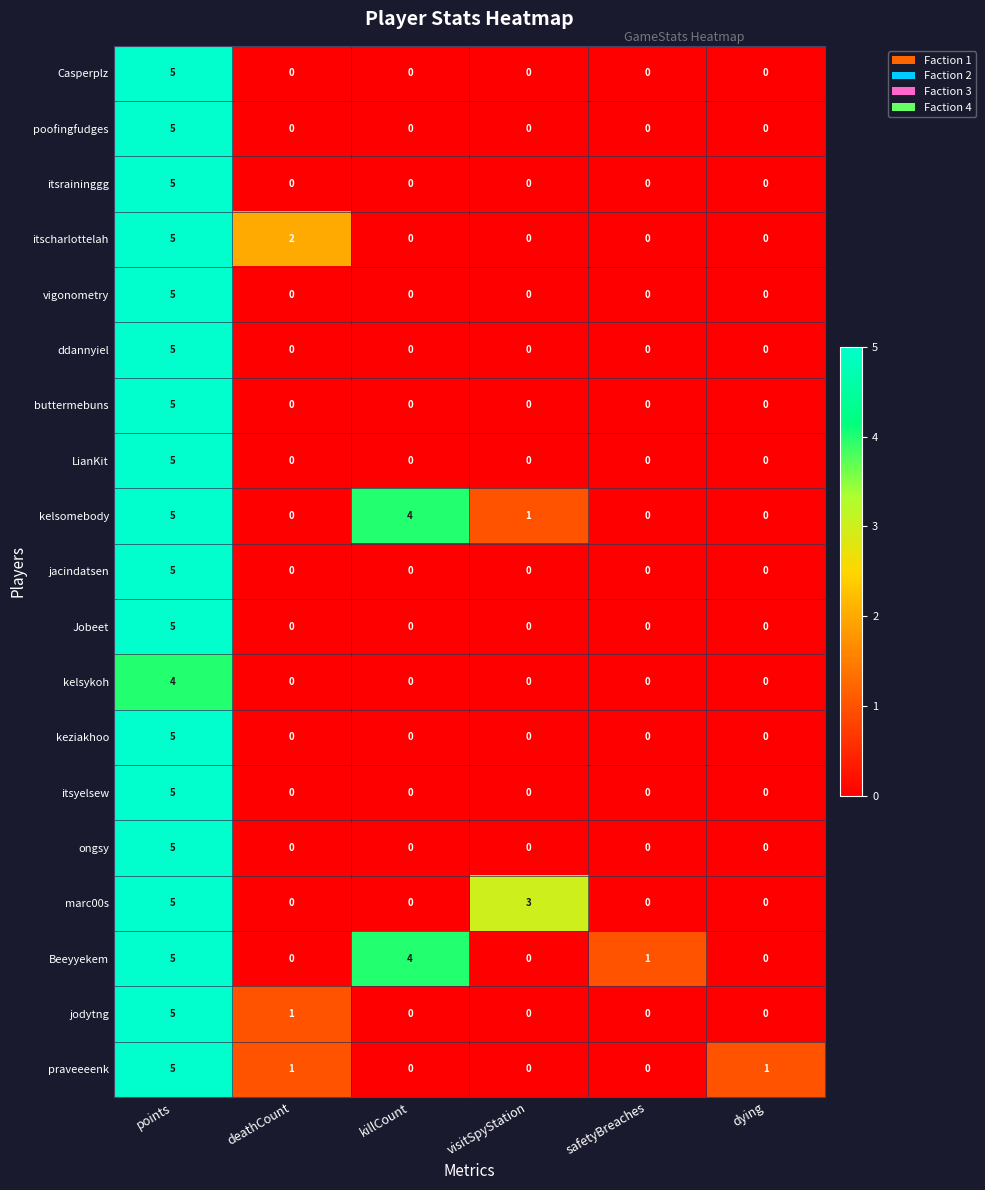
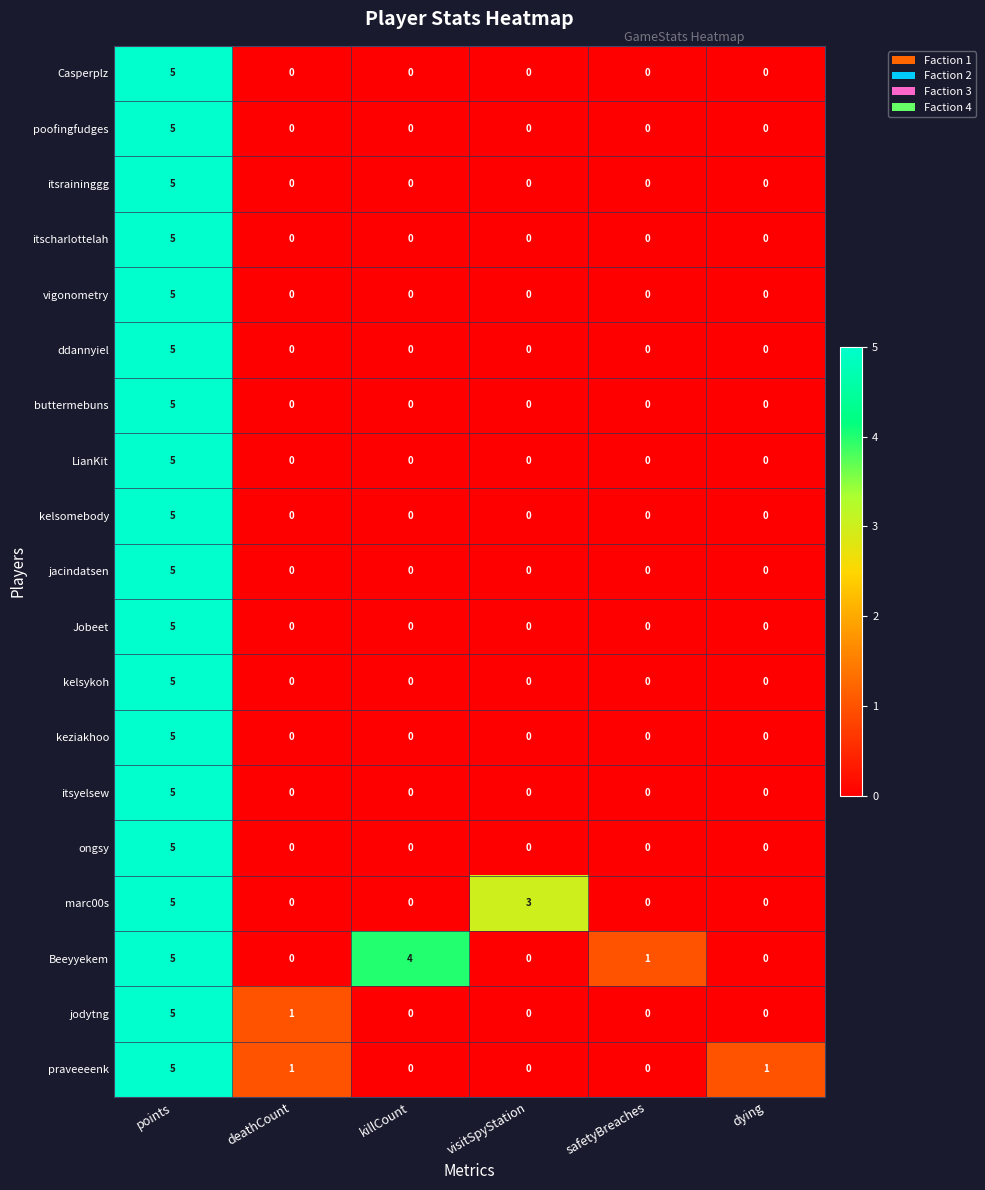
  {
    "Casperplz": {
      "points": 5,
      "deathCount": 0,
      "killCount": 0,
      "visitSpyStation": 0,
      "safetyBreaches": 0,
      "dying": 0
    },
    "poofingfudges": {
      "points": 5,
      "deathCount": 0,
      "killCount": 0,
      "visitSpyStation": 0,
      "safetyBreaches": 0,
      "dying": 0
    },
    "itsraininggg": {
      "points": 5,
      "deathCount": 0,
      "killCount": 0,
      "visitSpyStation": 0,
      "safetyBreaches": 0,
      "dying": 0
    },
    "itscharlottelah": {
      "points": 5,
-     "deathCount": 2,
+     "deathCount": 0,
      "killCount": 0,
      "visitSpyStation": 0,
      "safetyBreaches": 0,
      "dying": 0
    },
    "vigonometry": {
      "points": 5,
      "deathCount": 0,
      "killCount": 0,
      "visitSpyStation": 0,
      "safetyBreaches": 0,
      "dying": 0
    },
    "ddannyiel": {
      "points": 5,
      "deathCount": 0,
      "killCount": 0,
      "visitSpyStation": 0,
      "safetyBreaches": 0,
      "dying": 0
    },
    "buttermebuns": {
      "points": 5,
      "deathCount": 0,
      "killCount": 0,
      "visitSpyStation": 0,
      "safetyBreaches": 0,
      "dying": 0
    },
    "LianKit": {
      "points": 5,
      "deathCount": 0,
      "killCount": 0,
      "visitSpyStation": 0,
      "safetyBreaches": 0,
      "dying": 0
    },
    "kelsomebody": {
      "points": 5,
      "deathCount": 0,
-     "killCount": 4,
-     "visitSpyStation": 1,
+     "killCount": 0,
+     "visitSpyStation": 0,
      "safetyBreaches": 0,
      "dying": 0
    },
    "jacindatsen": {
      "points": 5,
      "deathCount": 0,
      "killCount": 0,
      "visitSpyStation": 0,
      "safetyBreaches": 0,
      "dying": 0
    },
    "Jobeet": {
      "points": 5,
      "deathCount": 0,
      "killCount": 0,
      "visitSpyStation": 0,
      "safetyBreaches": 0,
      "dying": 0
    },
    "kelsykoh": {
-     "points": 4,
+     "points": 5,
      "deathCount": 0,
      "killCount": 0,
      "visitSpyStation": 0,
      "safetyBreaches": 0,
      "dying": 0
    },
    "keziakhoo": {
      "points": 5,
      "deathCount": 0,
      "killCount": 0,
      "visitSpyStation": 0,
      "safetyBreaches": 0,
      "dying": 0
    },
    "itsyelsew": {
      "points": 5,
      "deathCount": 0,
      "killCount": 0,
      "visitSpyStation": 0,
      "safetyBreaches": 0,
      "dying": 0
    },
    "ongsy": {
      "points": 5,
      "deathCount": 0,
      "killCount": 0,
      "visitSpyStation": 0,
      "safetyBreaches": 0,
      "dying": 0
    },
    "marc00s": {
      "points": 5,
      "deathCount": 0,
      "killCount": 0,
      "visitSpyStation": 3,
      "safetyBreaches": 0,
      "dying": 0
    },
    "Beeyyekem": {
      "points": 5,
      "deathCount": 0,
      "killCount": 4,
      "visitSpyStation": 0,
      "safetyBreaches": 1,
      "dying": 0
    },
    "jodytng": {
      "points": 5,
      "deathCount": 1,
      "killCount": 0,
      "visitSpyStation": 0,
      "safetyBreaches": 0,
      "dying": 0
    },
    "praveeeenk": {
      "points": 5,
      "deathCount": 1,
      "killCount": 0,
      "visitSpyStation": 0,
      "safetyBreaches": 0,
      "dying": 1
    }
  }
